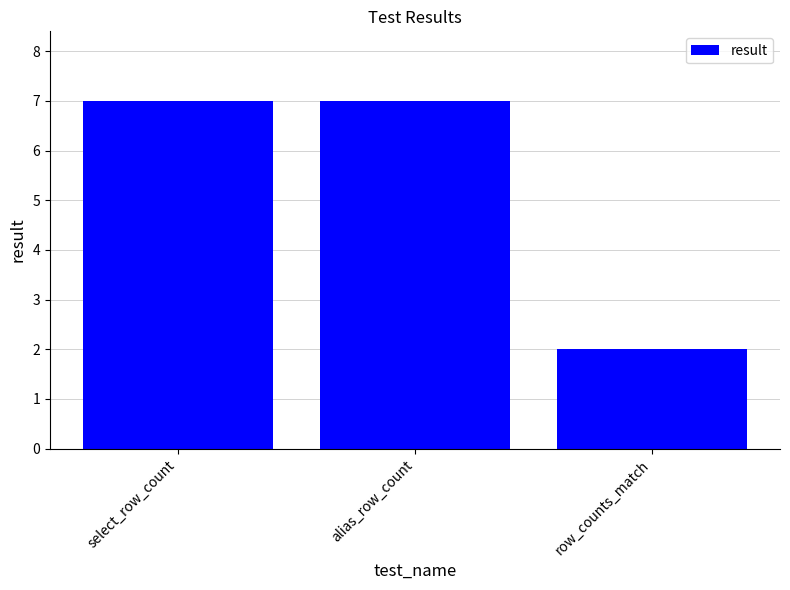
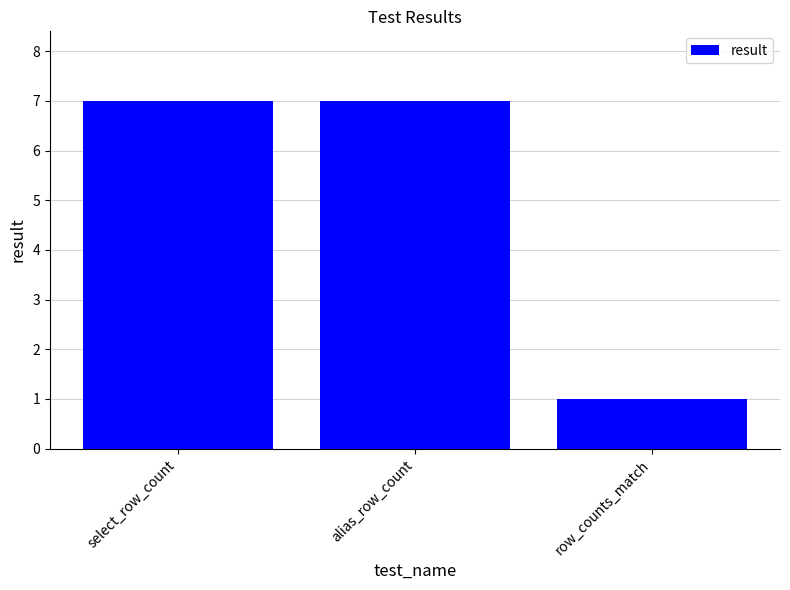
  {
    "select_row_count": 7,
    "alias_row_count": 7,
-   "row_counts_match": 2
+   "row_counts_match": 1
  }
